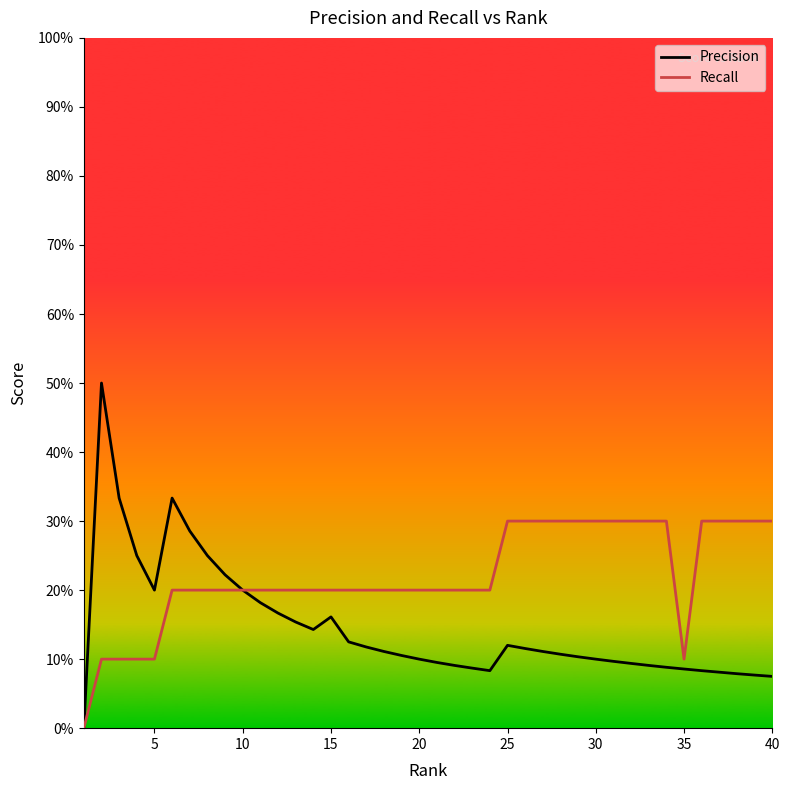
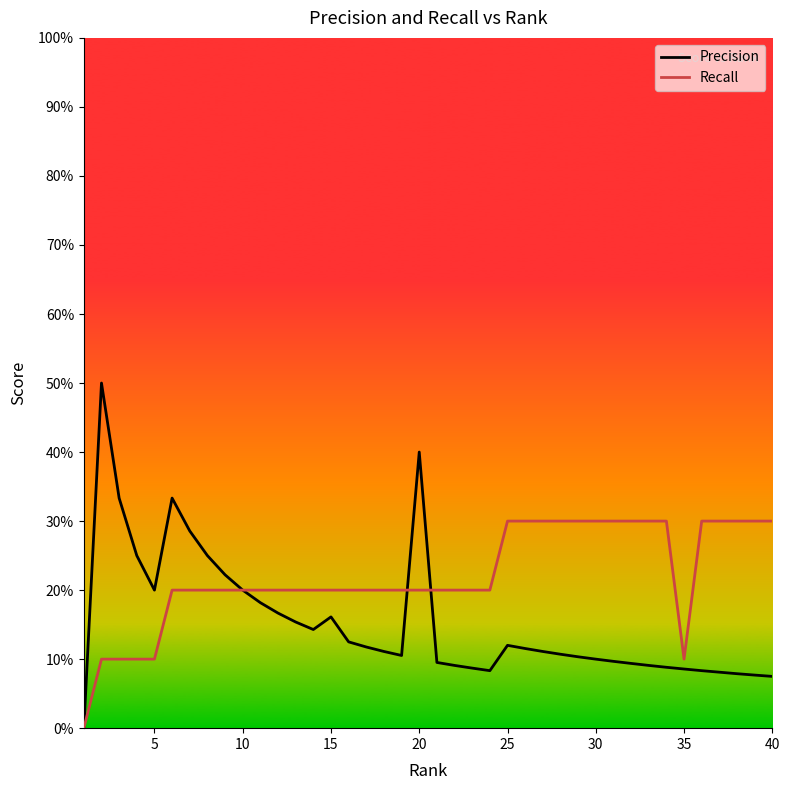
  {
    "Precision": {
      "5": "20%",
      "15": "16%",
-     "20": "10%",
+     "20": "40%",
      "25": "12%",
      "30": "10%",
      "35": "9%",
      "40": "8%"
    },
    "Recall": {
      "5": "10%",
      "15": "20%",
      "20": "20%",
      "25": "30%",
      "30": "30%",
      "35": "10%",
      "40": "30%"
    }
  }
